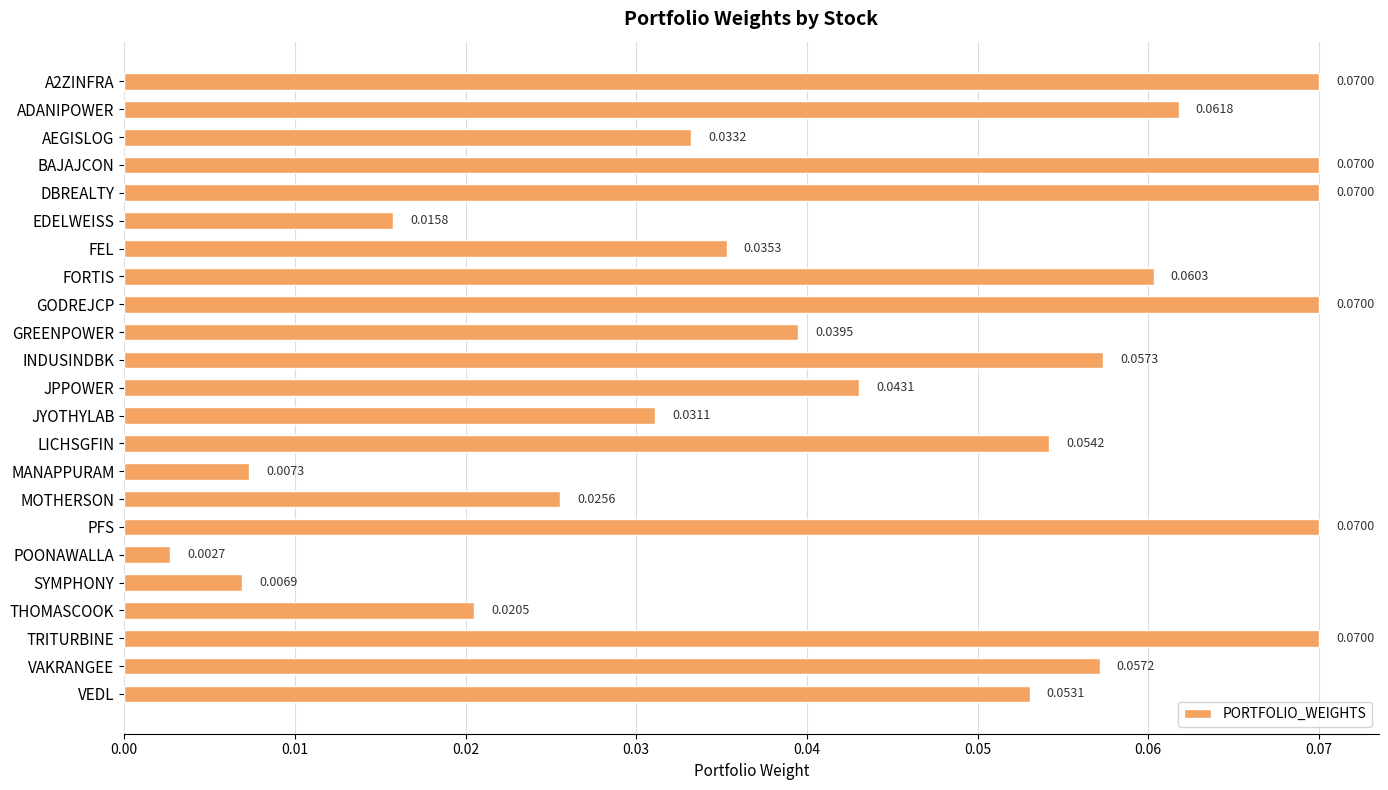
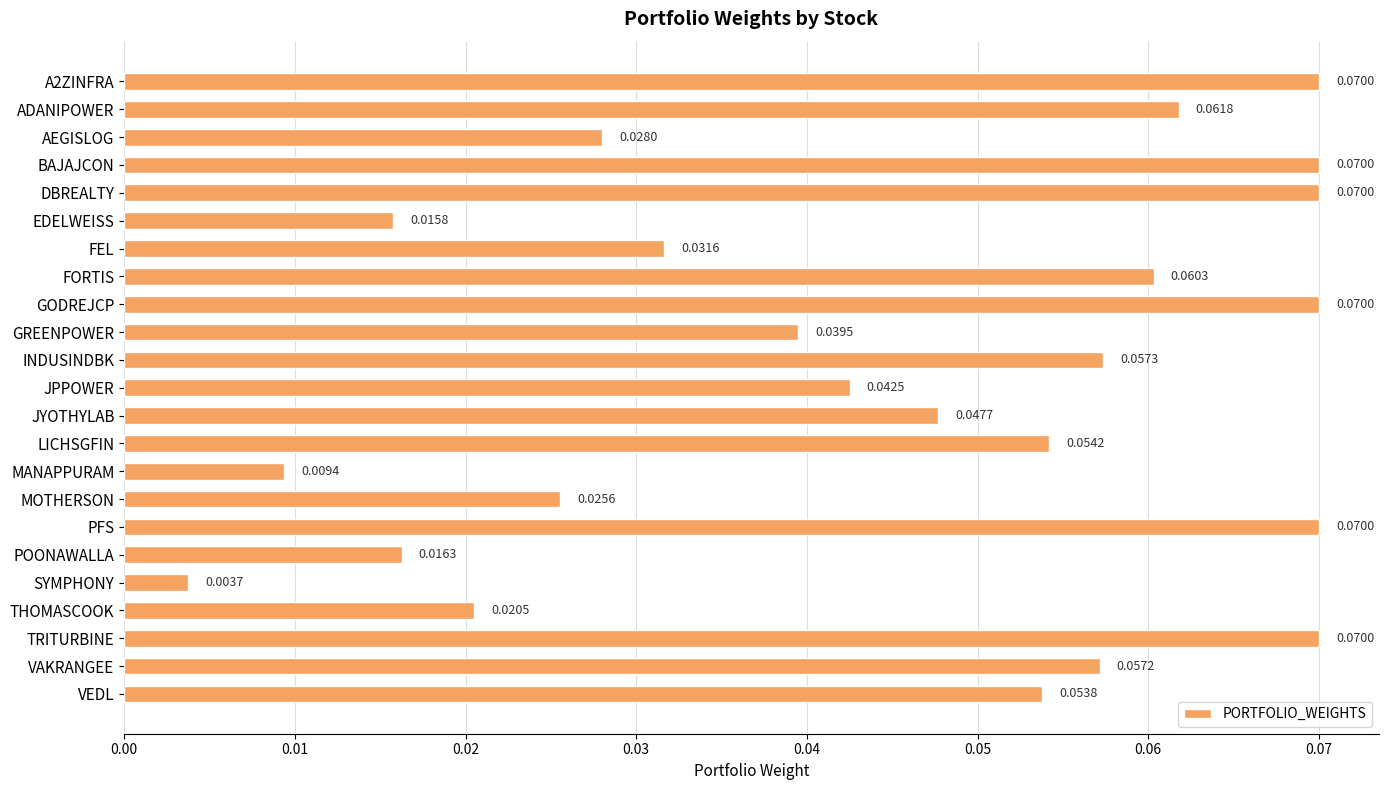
  {
    "A2ZINFRA": 0.0700,
    "ADANIPOWER": 0.0618,
-   "AEGISLOG": 0.0332,
+   "AEGISLOG": 0.0280,
    "BAJAJCON": 0.0700,
    "DBREALTY": 0.0700,
    "EDELWEISS": 0.0158,
-   "FEL": 0.0353,
+   "FEL": 0.0316,
    "FORTIS": 0.0603,
    "GODREJCP": 0.0700,
    "GREENPOWER": 0.0395,
    "INDUSINDBK": 0.0573,
-   "JPPOWER": 0.0431,
-   "JYOTHYLAB": 0.0311,
+   "JPPOWER": 0.0425,
+   "JYOTHYLAB": 0.0477,
    "LICHSGFIN": 0.0542,
-   "MANAPPURAM": 0.0073,
+   "MANAPPURAM": 0.0094,
    "MOTHERSON": 0.0256,
    "PFS": 0.0700,
-   "POONAWALLA": 0.0027,
-   "SYMPHONY": 0.0069,
+   "POONAWALLA": 0.0163,
+   "SYMPHONY": 0.0037,
    "THOMASCOOK": 0.0205,
    "TRITURBINE": 0.0700,
    "VAKRANGEE": 0.0572,
-   "VEDL": 0.0531
+   "VEDL": 0.0538
  }
